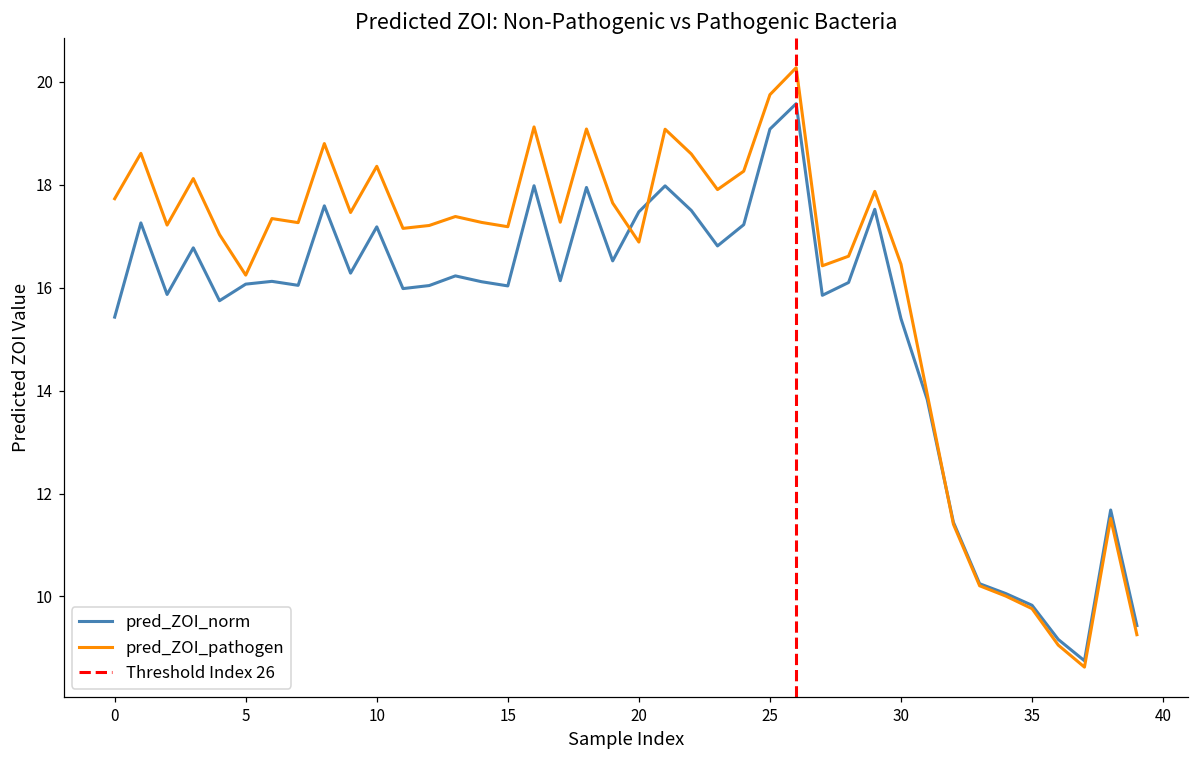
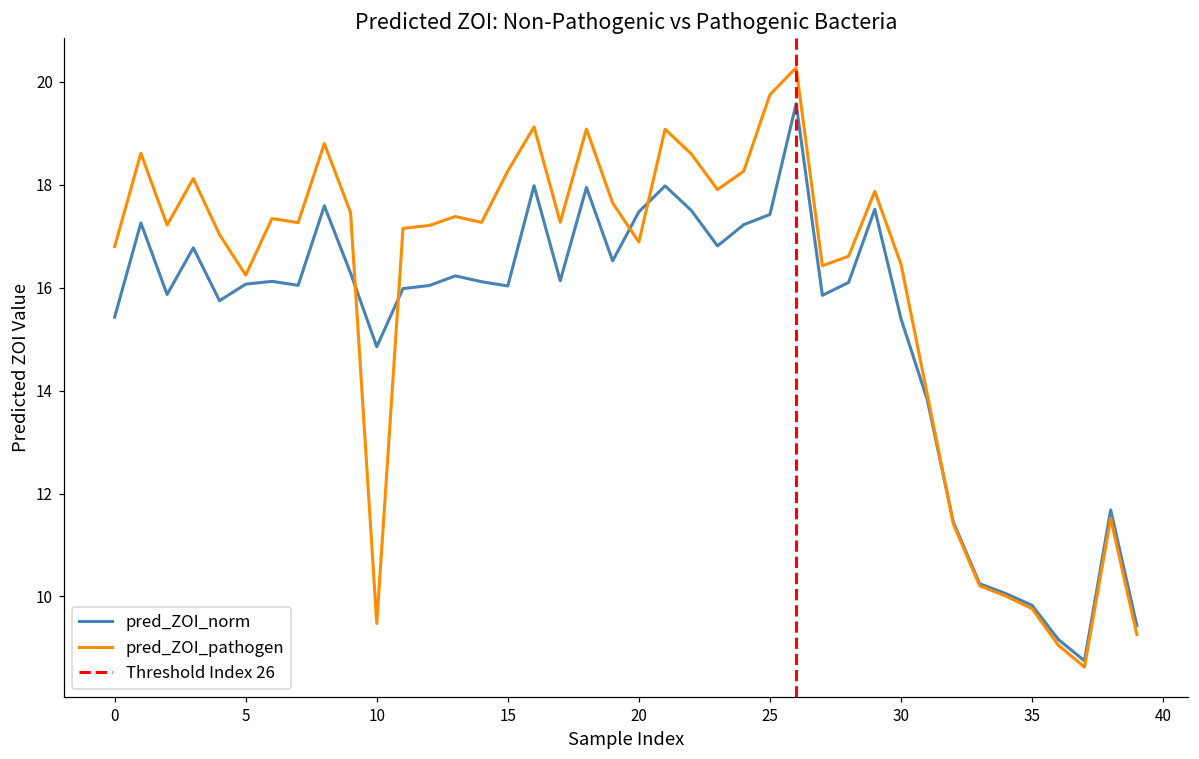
  {
    "pred_ZOI_norm": {
      "0": 15.4,
      "5": 16.1,
-     "10": 17.2,
+     "10": 14.9,
      "15": 16.0,
      "20": 17.5,
-     "25": 19.1,
+     "25": 17.4,
      "30": 15.4,
      "35": 9.8
    },
    "pred_ZOI_pathogen": {
-     "0": 17.7,
+     "0": 16.8,
      "5": 16.2,
-     "10": 18.4,
-     "15": 17.2,
+     "10": 9.5,
+     "15": 18.3,
      "20": 16.9,
      "25": 19.8,
      "30": 16.5,
      "35": 9.8
    }
  }
